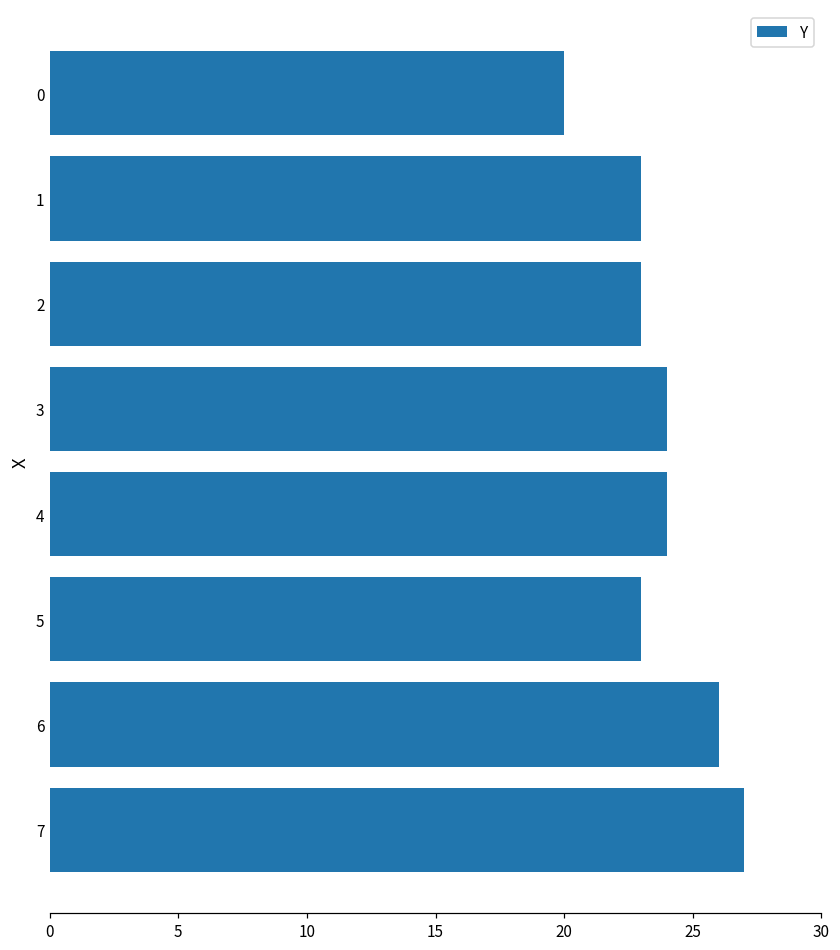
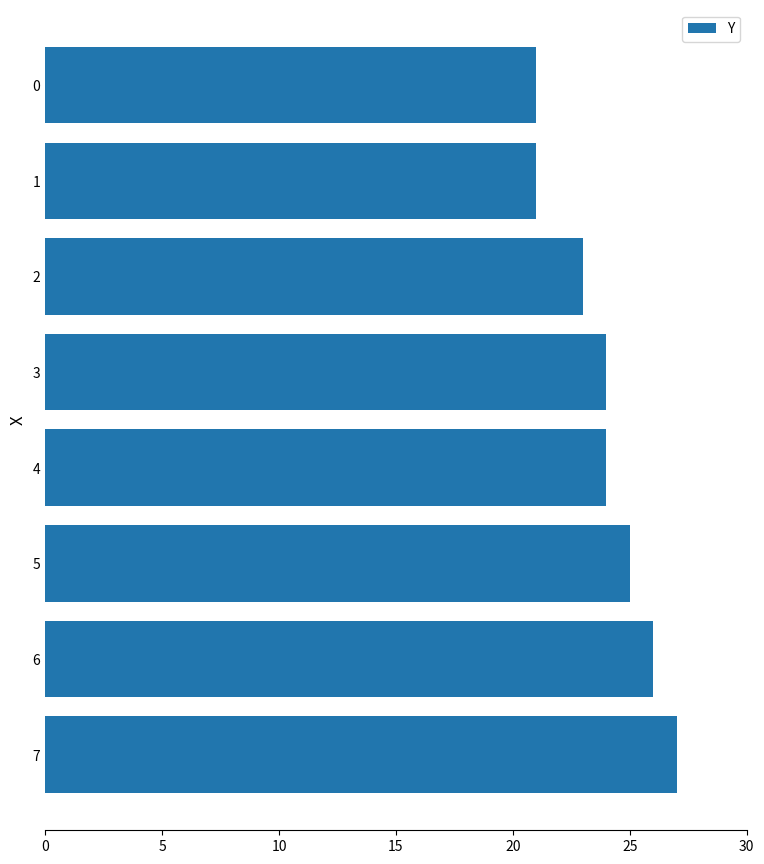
  {
-   "0": 20,
-   "1": 23,
+   "0": 21,
+   "1": 21,
    "2": 23,
    "3": 24,
    "4": 24,
-   "5": 23,
+   "5": 25,
    "6": 26,
    "7": 27
  }
